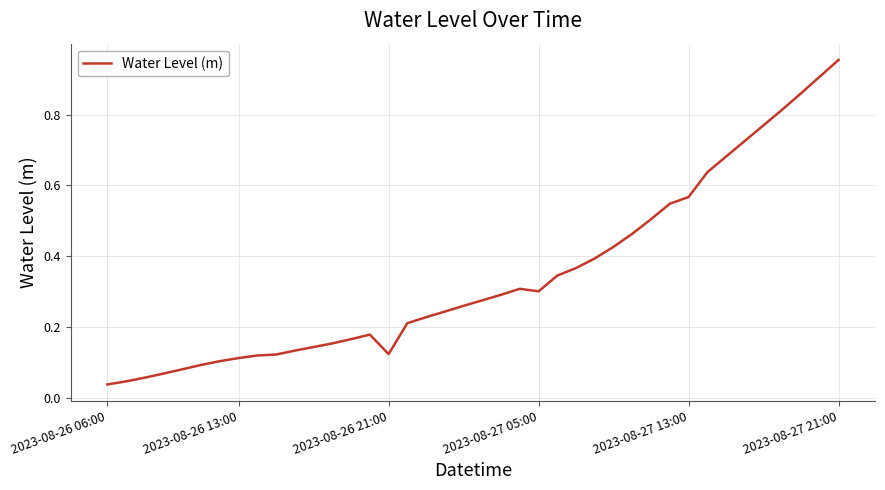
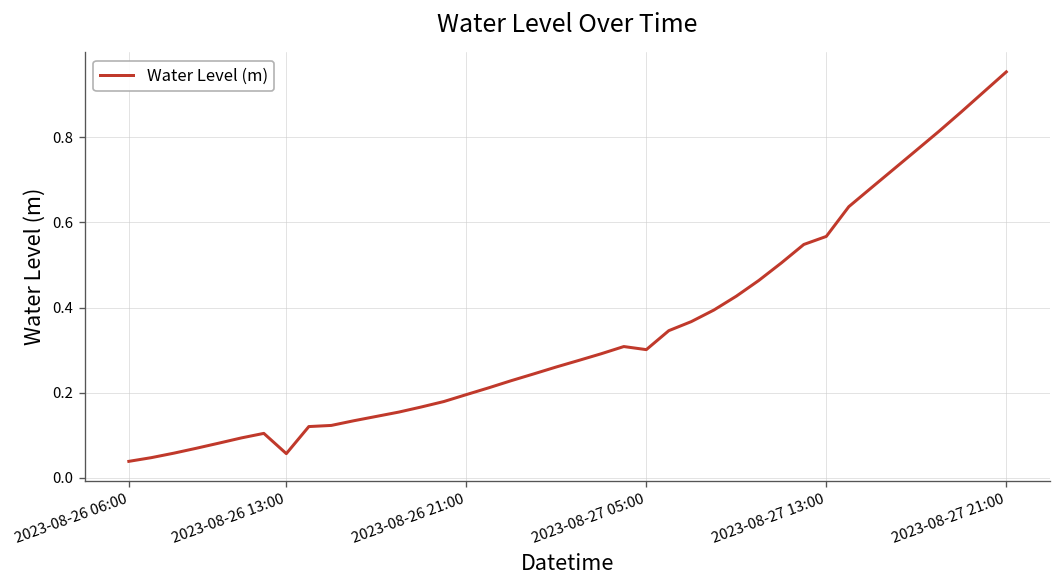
  {
    "2023-08-26 06:00": 0.04,
-   "2023-08-26 13:00": 0.11,
-   "2023-08-26 21:00": 0.12,
+   "2023-08-26 13:00": 0.06,
+   "2023-08-26 21:00": 0.20,
    "2023-08-27 05:00": 0.30,
    "2023-08-27 13:00": 0.57,
    "2023-08-27 21:00": 0.95
  }
